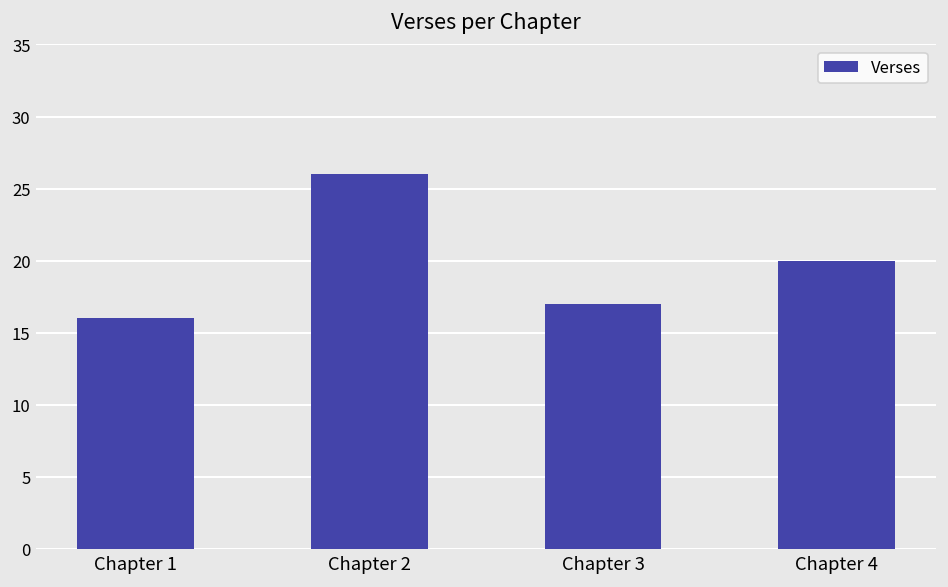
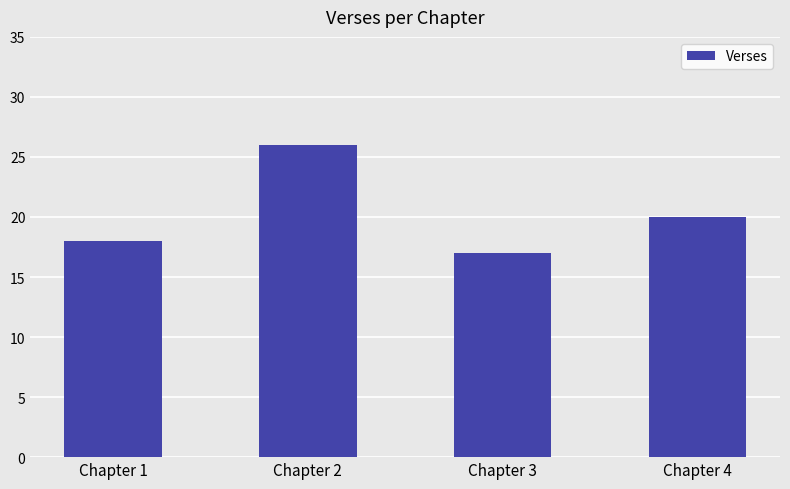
  {
-   "Chapter 1": 16,
+   "Chapter 1": 18,
    "Chapter 2": 26,
    "Chapter 3": 17,
    "Chapter 4": 20
  }
